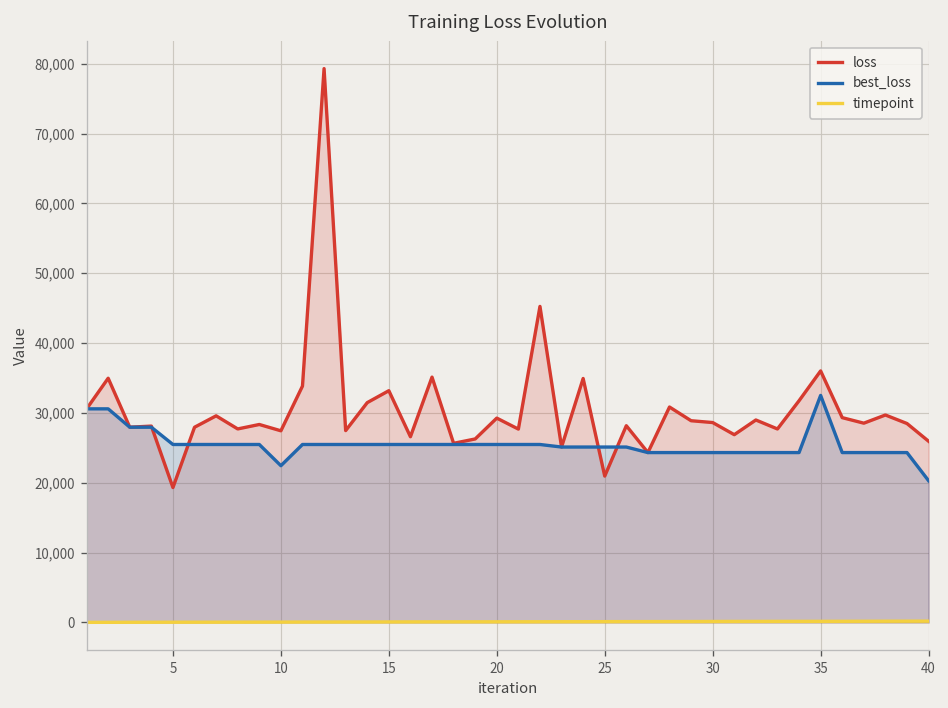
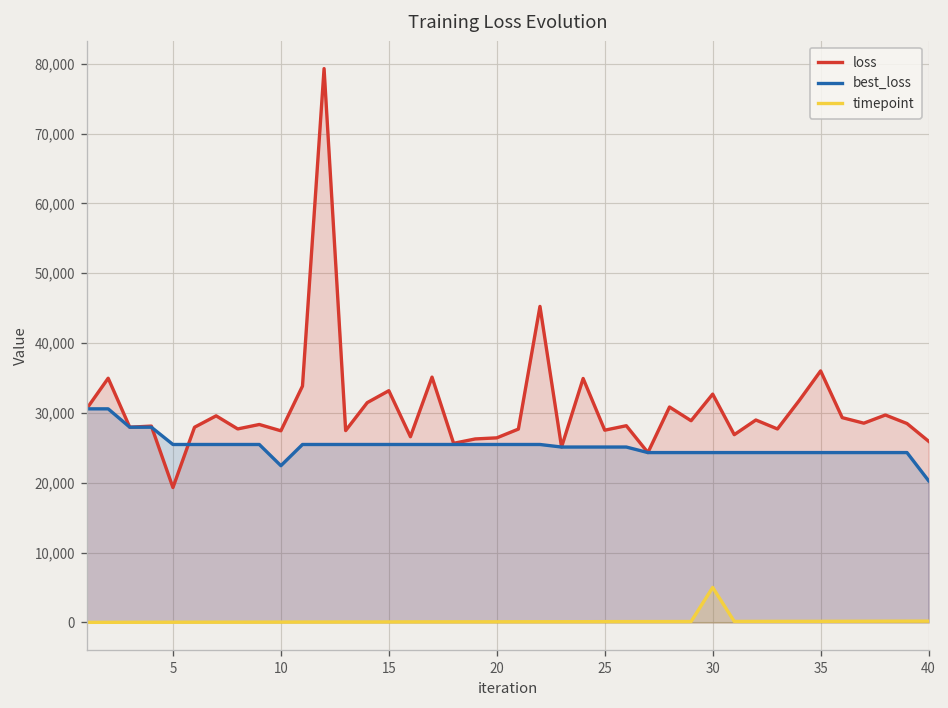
  {
    "loss": {
      "5": "19,000",
      "10": "27,000",
      "15": "33,000",
-     "20": "29,000",
-     "25": "21,000",
-     "30": "29,000",
+     "20": "26,000",
+     "25": "28,000",
+     "30": "33,000",
      "35": "36,000",
      "40": "26,000"
    },
    "best_loss": {
      "5": "25,000",
      "10": "22,000",
      "15": "25,000",
      "20": "25,000",
      "25": "25,000",
      "30": "24,000",
-     "35": "32,000",
+     "35": "24,000",
      "40": "20,000"
    },
    "timepoint": {
      "5": "0",
      "10": "0",
      "15": "0",
      "20": "0",
      "25": "0",
-     "30": "0",
+     "30": "5,000",
      "35": "0",
      "40": "0"
    }
  }
